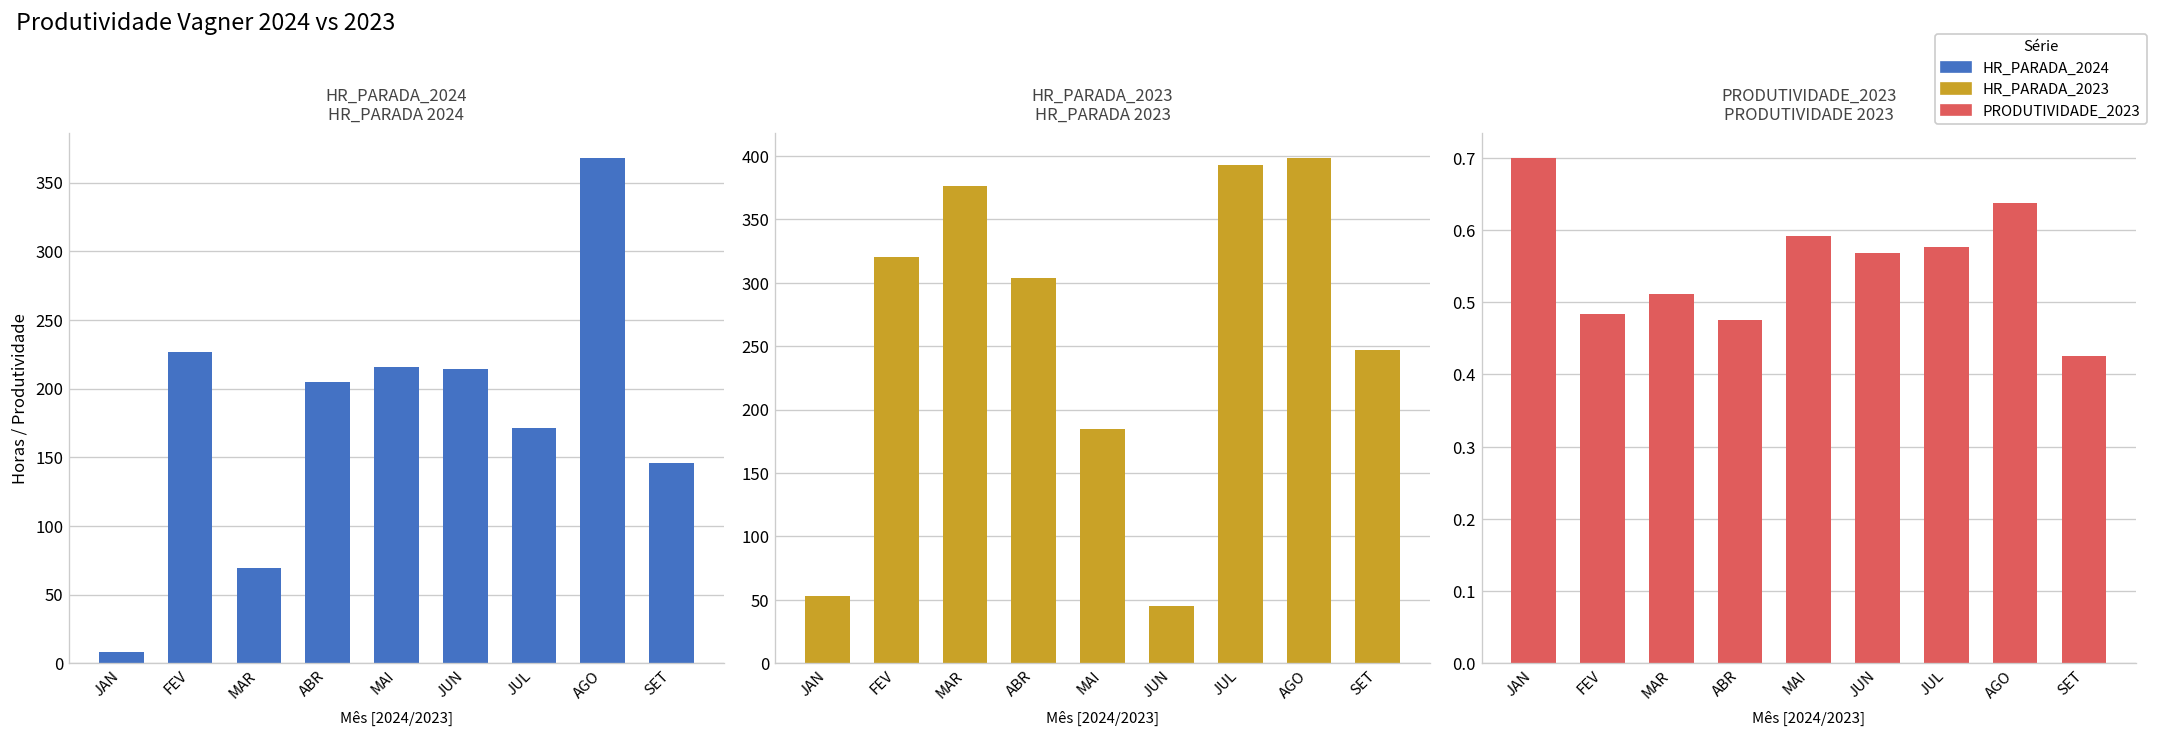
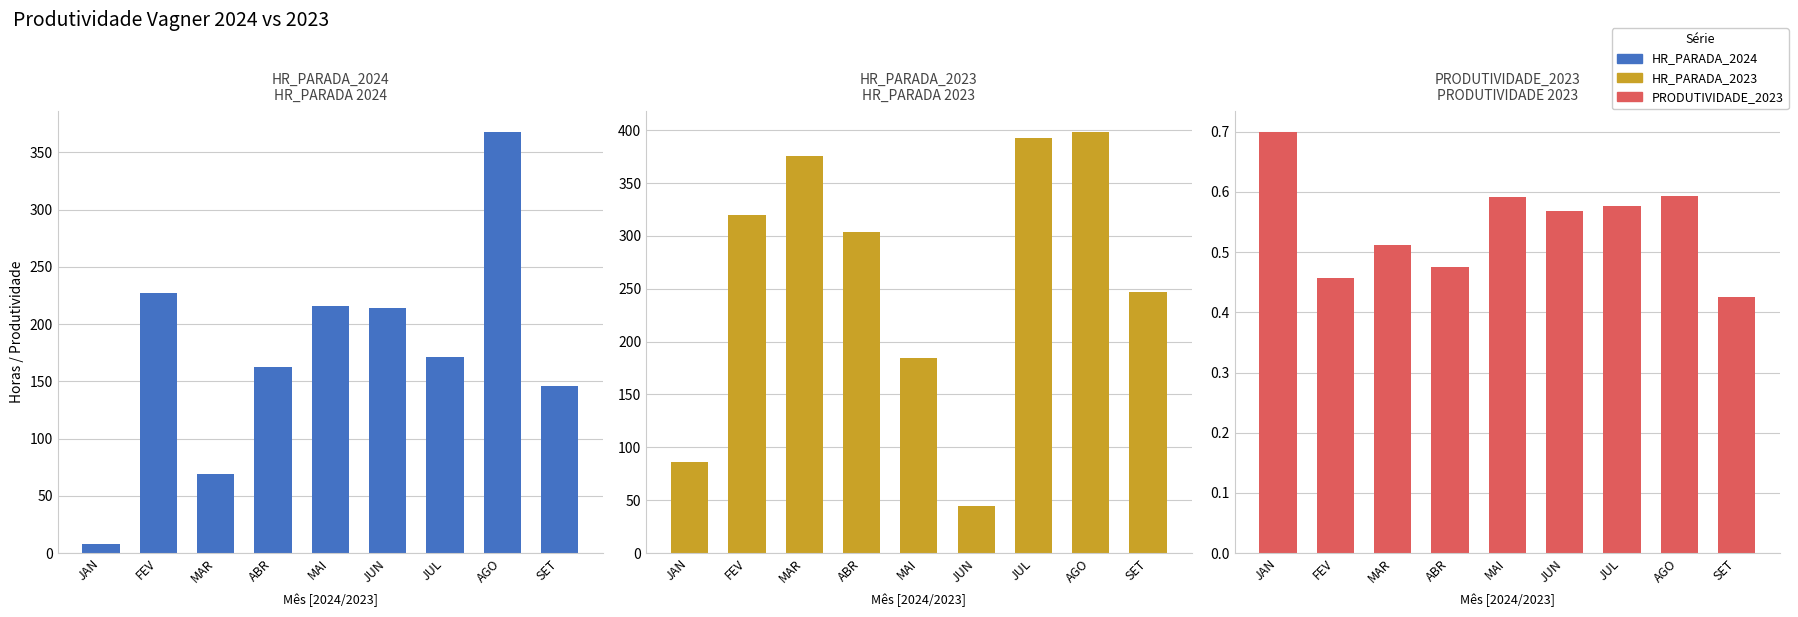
  {
    "HR_PARADA_2024 HR_PARADA 2024": {
      "JAN": 8,
      "FEV": 227,
      "MAR": 69,
-     "ABR": 205,
+     "ABR": 162,
      "MAI": 216,
      "JUN": 214,
      "JUL": 171,
      "AGO": 368,
      "SET": 146
    },
    "HR_PARADA_2023 HR_PARADA 2023": {
-     "JAN": 53,
+     "JAN": 86,
      "FEV": 320,
      "MAR": 376,
      "ABR": 304,
      "MAI": 184,
      "JUN": 45,
      "JUL": 393,
      "AGO": 398,
      "SET": 247
    },
    "PRODUTIVIDADE_2023 PRODUTIVIDADE 2023": {
      "JAN": 0.70,
-     "FEV": 0.48,
+     "FEV": 0.46,
      "MAR": 0.51,
      "ABR": 0.48,
      "MAI": 0.59,
      "JUN": 0.57,
      "JUL": 0.58,
-     "AGO": 0.64,
+     "AGO": 0.59,
      "SET": 0.43
    }
  }
